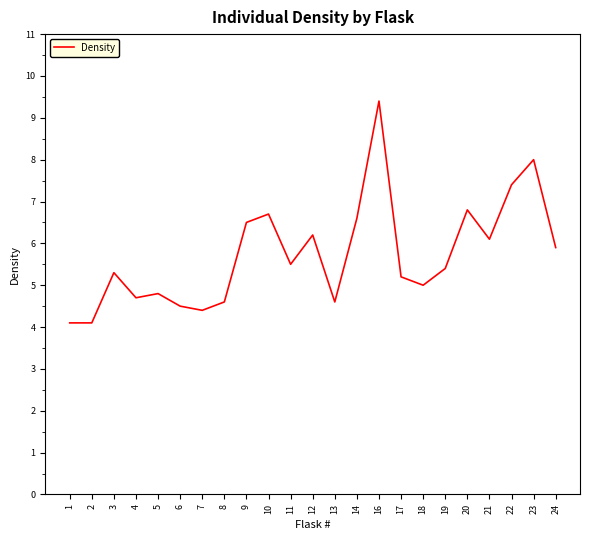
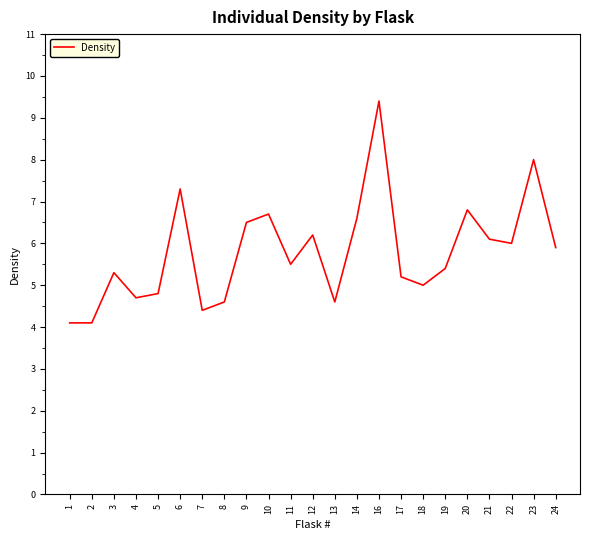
  {
    "1": 4.1,
    "2": 4.1,
    "3": 5.3,
    "4": 4.7,
    "5": 4.8,
-   "6": 4.5,
+   "6": 7.3,
    "7": 4.4,
    "8": 4.6,
    "9": 6.5,
    "10": 6.7,
    "11": 5.5,
    "12": 6.2,
    "13": 4.6,
    "14": 6.6,
    "16": 9.4,
    "17": 5.2,
    "18": 5.0,
    "19": 5.4,
    "20": 6.8,
    "21": 6.1,
-   "22": 7.4,
+   "22": 6.0,
    "23": 8.0,
    "24": 5.9
  }
